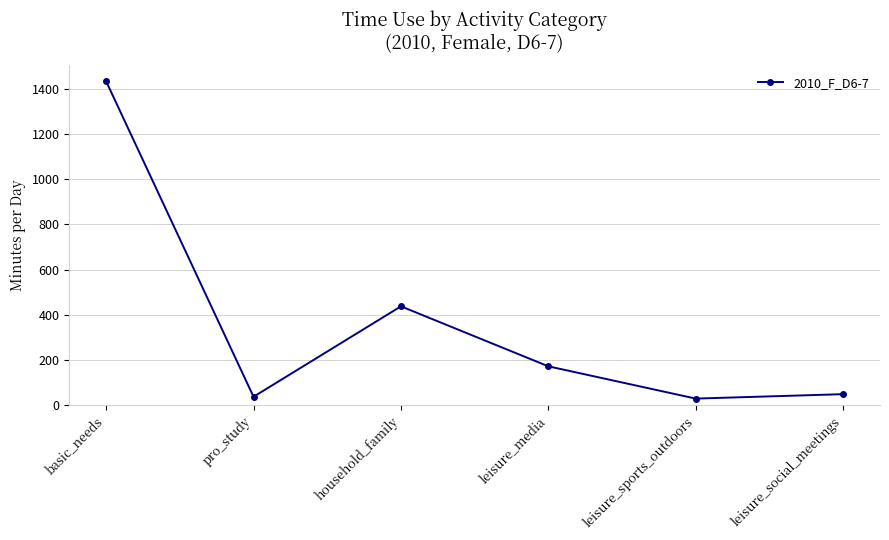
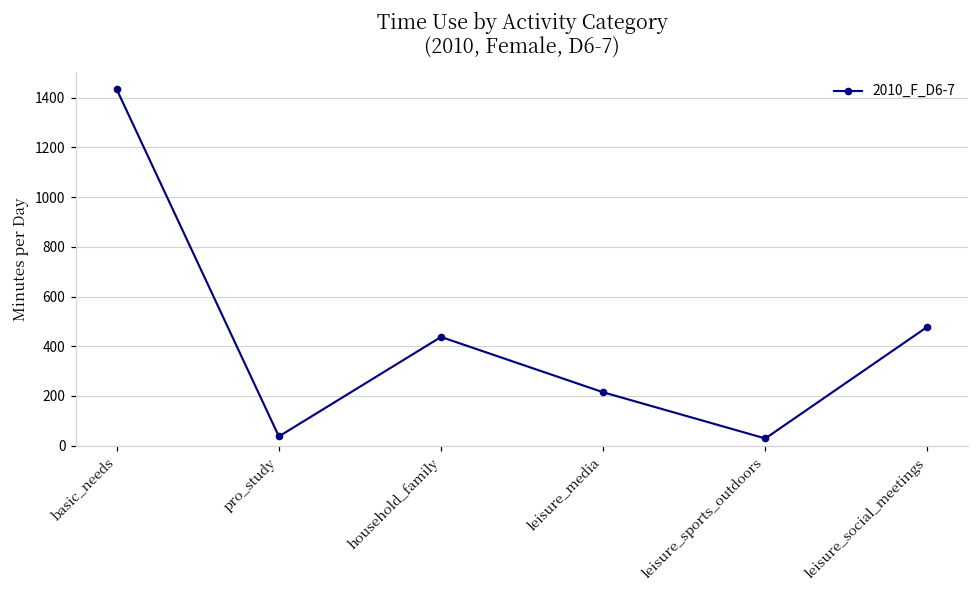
  {
    "basic_needs": 1430,
    "pro_study": 40,
    "household_family": 440,
-   "leisure_media": 170,
+   "leisure_media": 210,
    "leisure_sports_outdoors": 30,
-   "leisure_social_meetings": 50
+   "leisure_social_meetings": 480
  }
